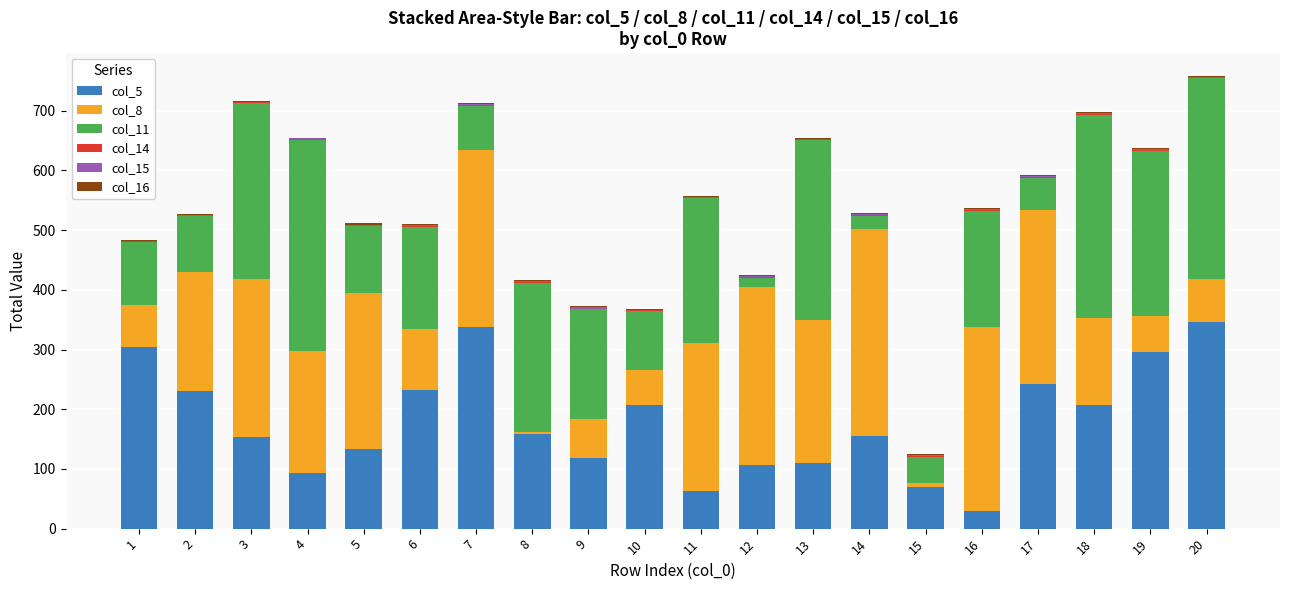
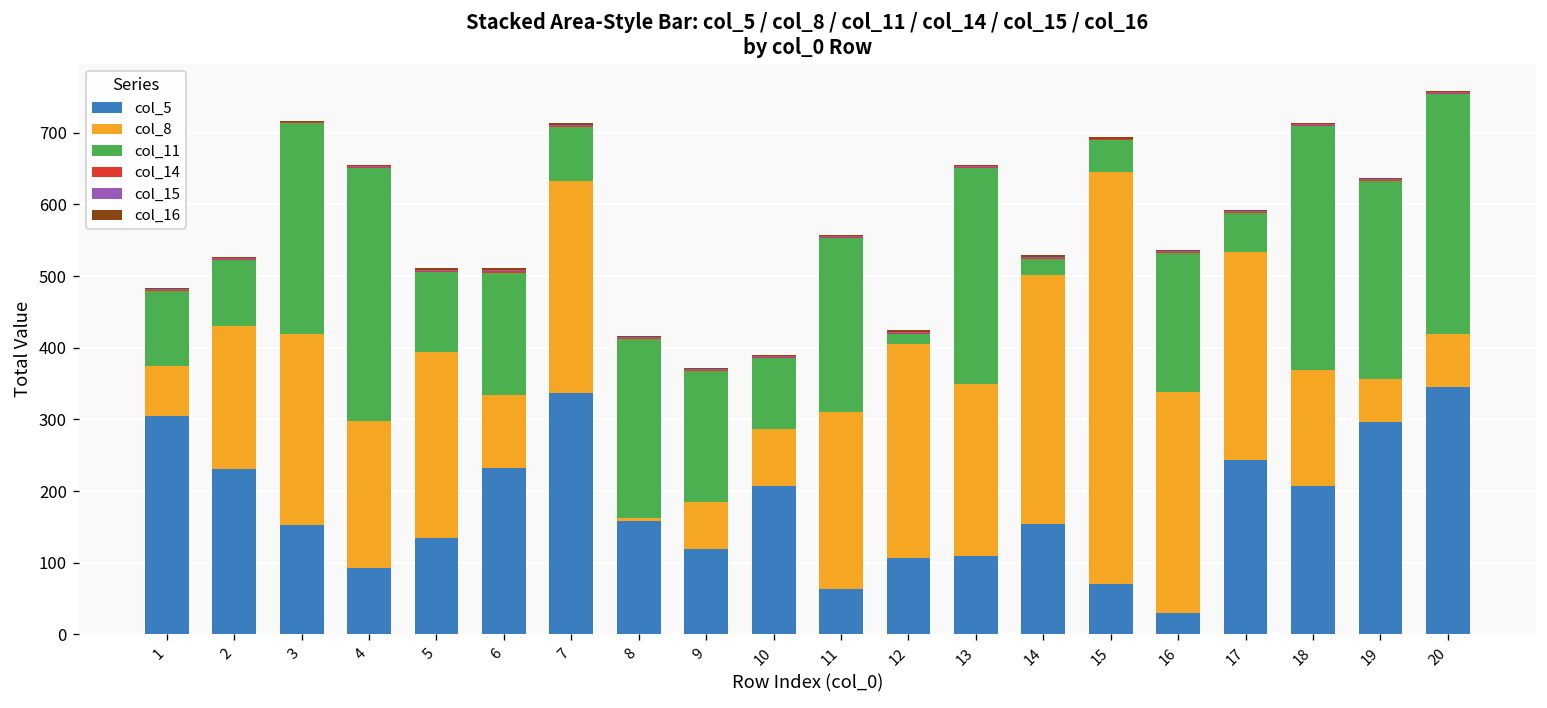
  {
    "col_5": {
      "1": 300,
      "2": 230,
      "3": 150,
      "4": 90,
      "5": 130,
      "6": 230,
      "7": 340,
      "8": 160,
      "9": 120,
      "10": 210,
      "11": 60,
      "12": 110,
      "13": 110,
      "14": 150,
      "15": 70,
      "16": 30,
      "17": 240,
      "18": 210,
      "19": 300,
      "20": 350
    },
    "col_8": {
      "1": 70,
      "2": 200,
      "3": 270,
      "4": 200,
      "5": 260,
      "6": 100,
      "7": 300,
      "9": 70,
-     "10": 60,
+     "10": 80,
      "11": 250,
      "12": 300,
      "13": 240,
      "14": 350,
-     "15": 10,
+     "15": 580,
      "16": 310,
      "17": 290,
-     "18": 150,
+     "18": 160,
      "19": 60,
      "20": 70
    },
    "col_11": {
      "1": 100,
      "2": 90,
      "3": 290,
      "4": 350,
      "5": 110,
      "6": 170,
      "7": 80,
      "8": 250,
      "9": 180,
      "10": 100,
      "11": 240,
      "12": 10,
      "13": 300,
      "14": 20,
      "15": 40,
      "16": 190,
      "17": 50,
      "18": 340,
      "19": 280,
      "20": 340
    }
  }
